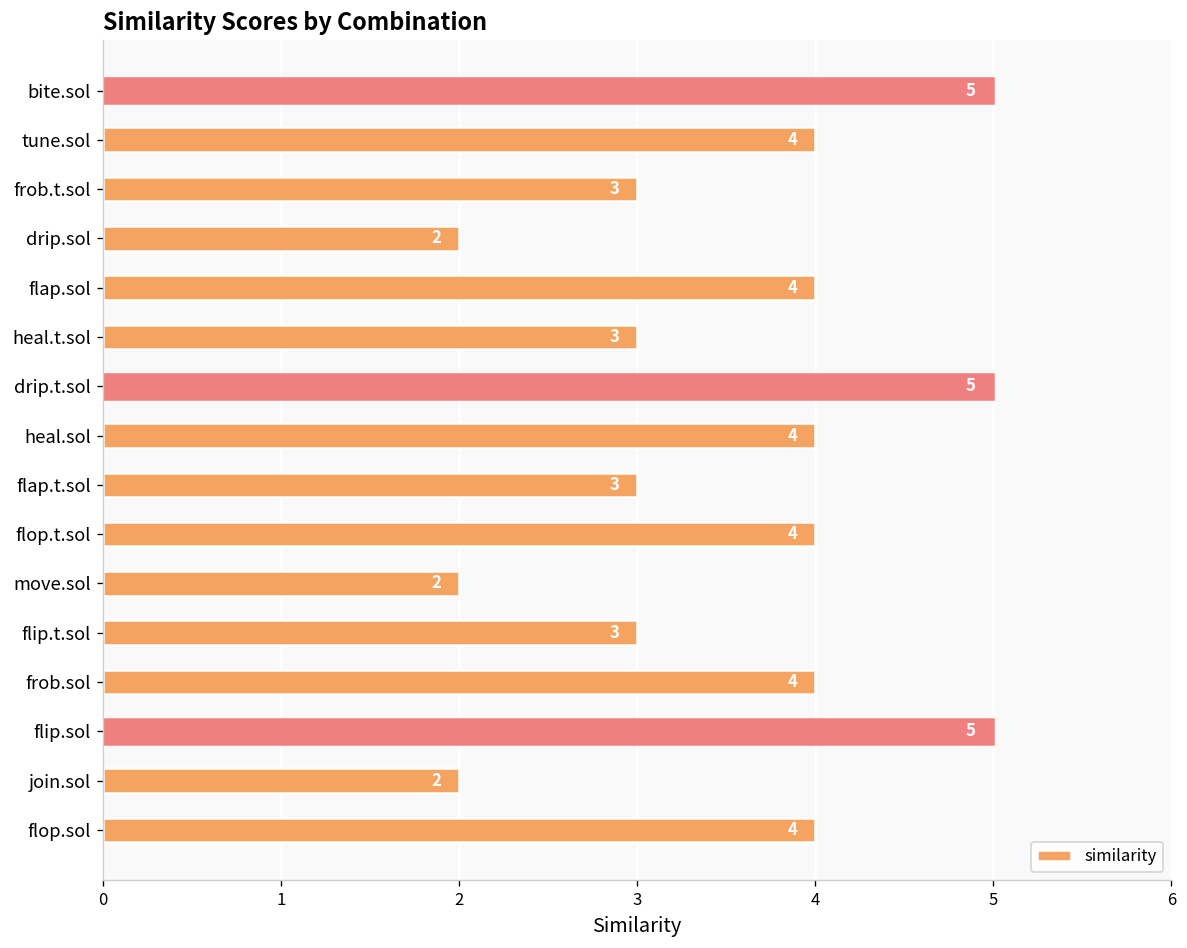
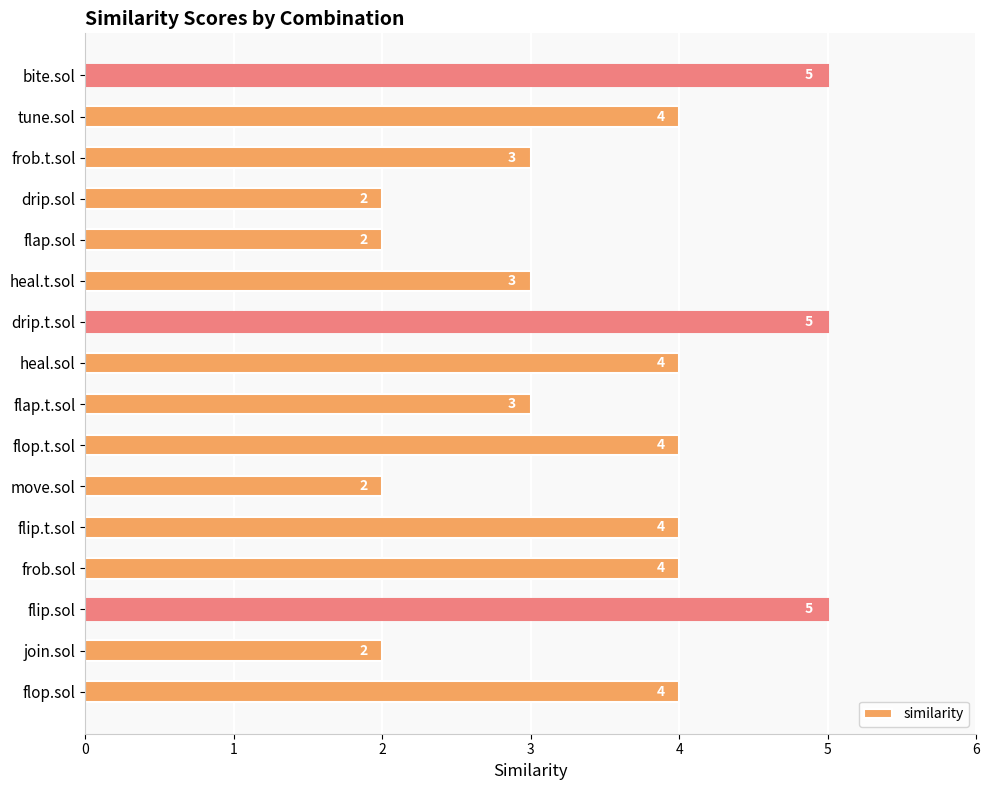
  {
    "bite.sol": 5,
    "tune.sol": 4,
    "frob.t.sol": 3,
    "drip.sol": 2,
-   "flap.sol": 4,
+   "flap.sol": 2,
    "heal.t.sol": 3,
    "drip.t.sol": 5,
    "heal.sol": 4,
    "flap.t.sol": 3,
    "flop.t.sol": 4,
    "move.sol": 2,
-   "flip.t.sol": 3,
+   "flip.t.sol": 4,
    "frob.sol": 4,
    "flip.sol": 5,
    "join.sol": 2,
    "flop.sol": 4
  }
